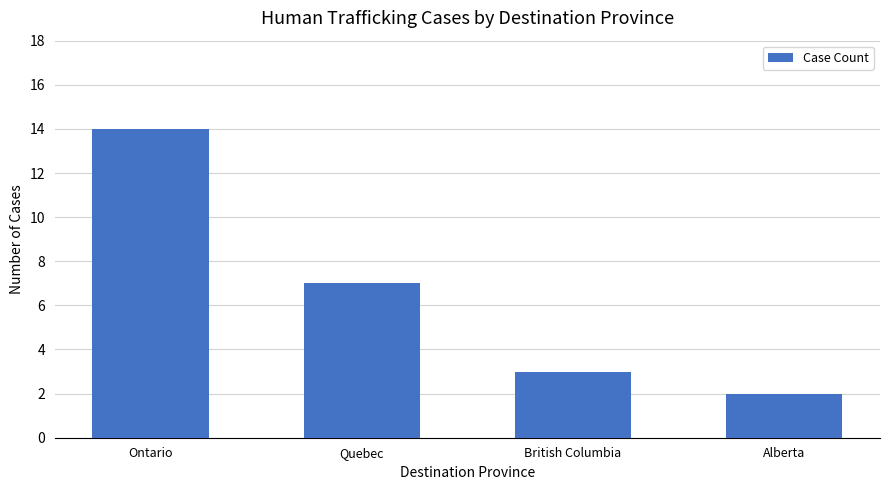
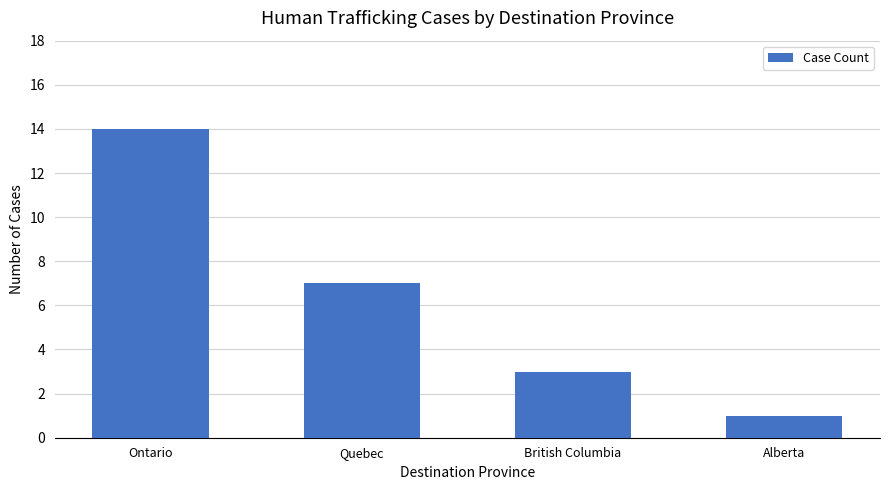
  {
    "Ontario": 14,
    "Quebec": 7,
    "British Columbia": 3,
-   "Alberta": 2
+   "Alberta": 1
  }
